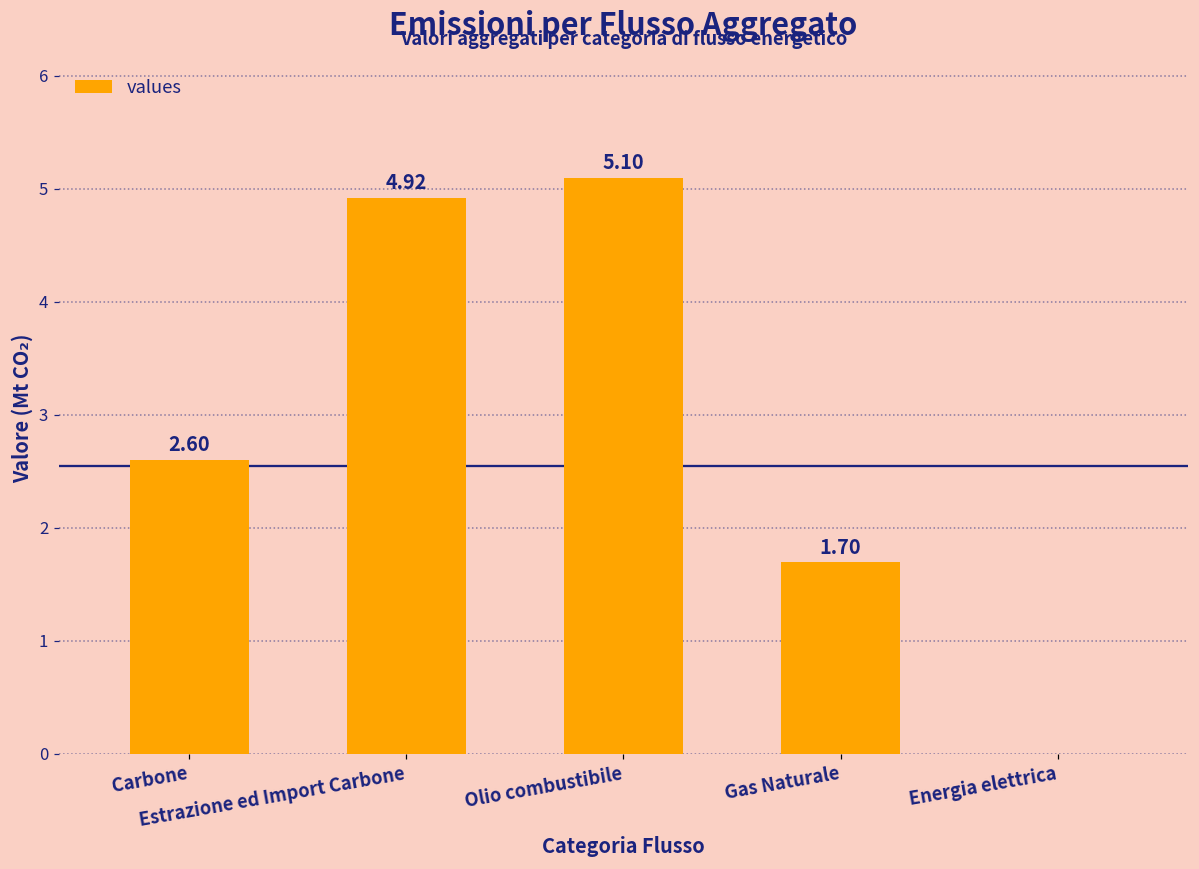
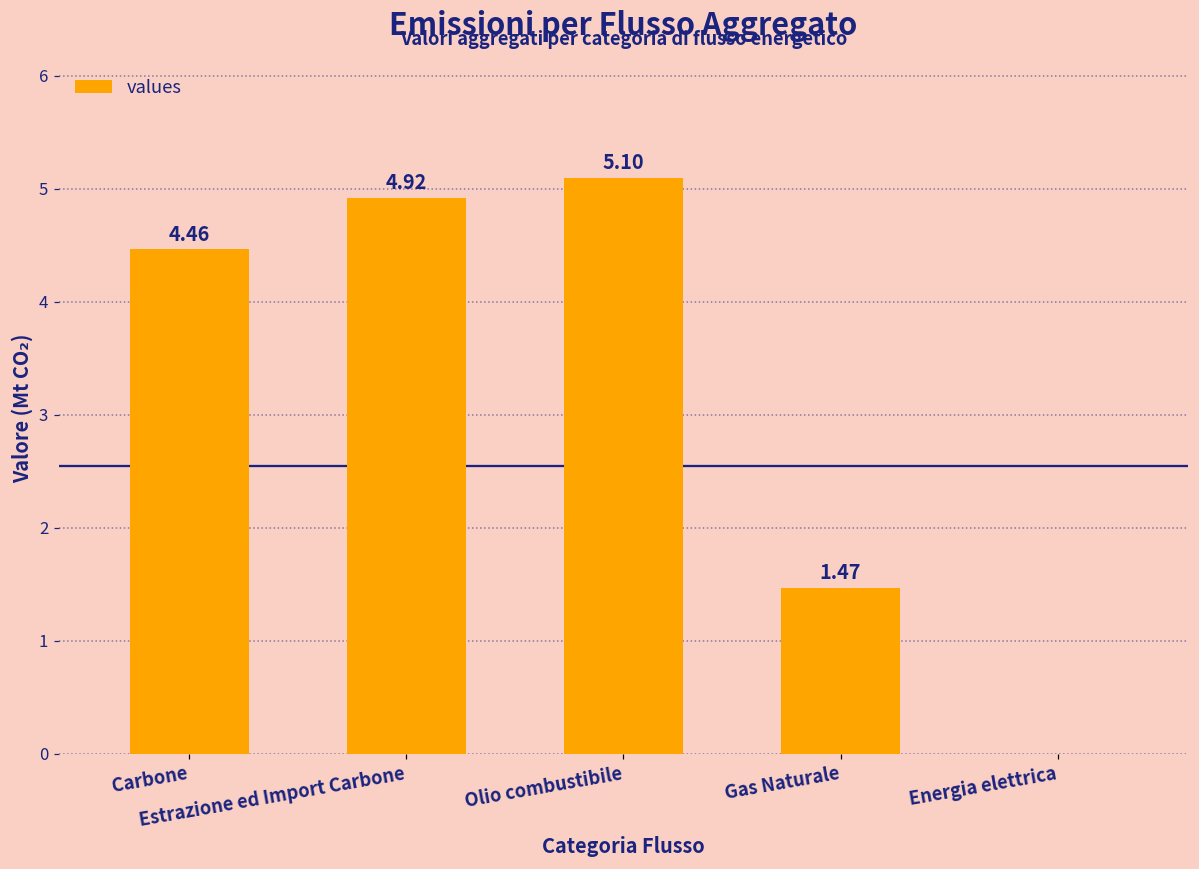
  {
-   "Carbone": 2.60,
+   "Carbone": 4.46,
    "Estrazione ed Import Carbone": 4.92,
    "Olio combustibile": 5.10,
-   "Gas Naturale": 1.70
+   "Gas Naturale": 1.47
  }
